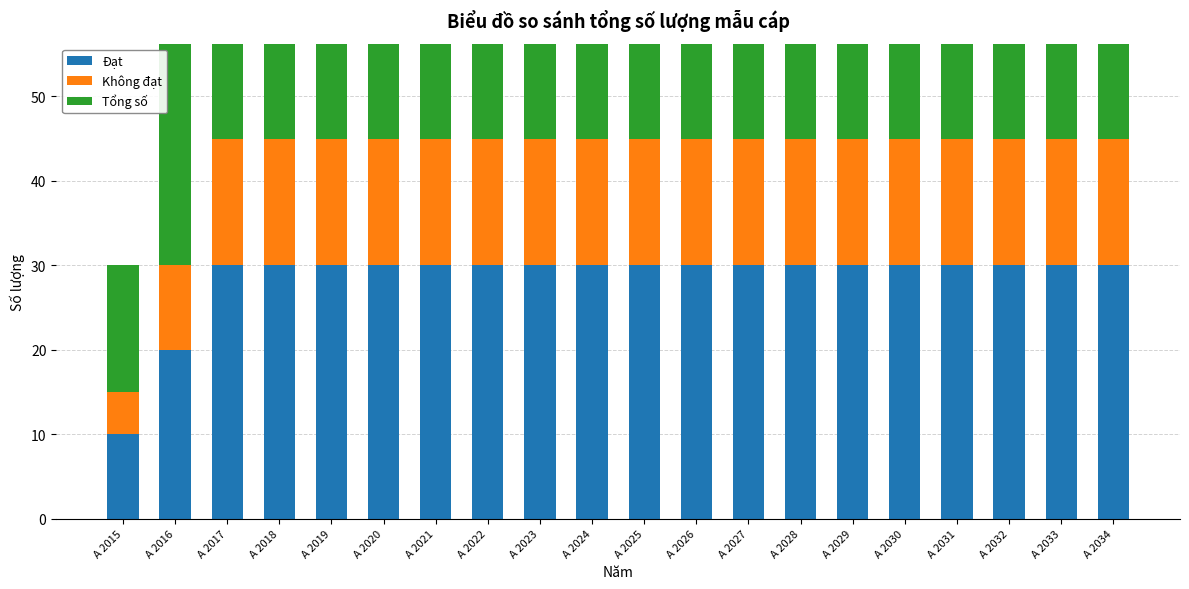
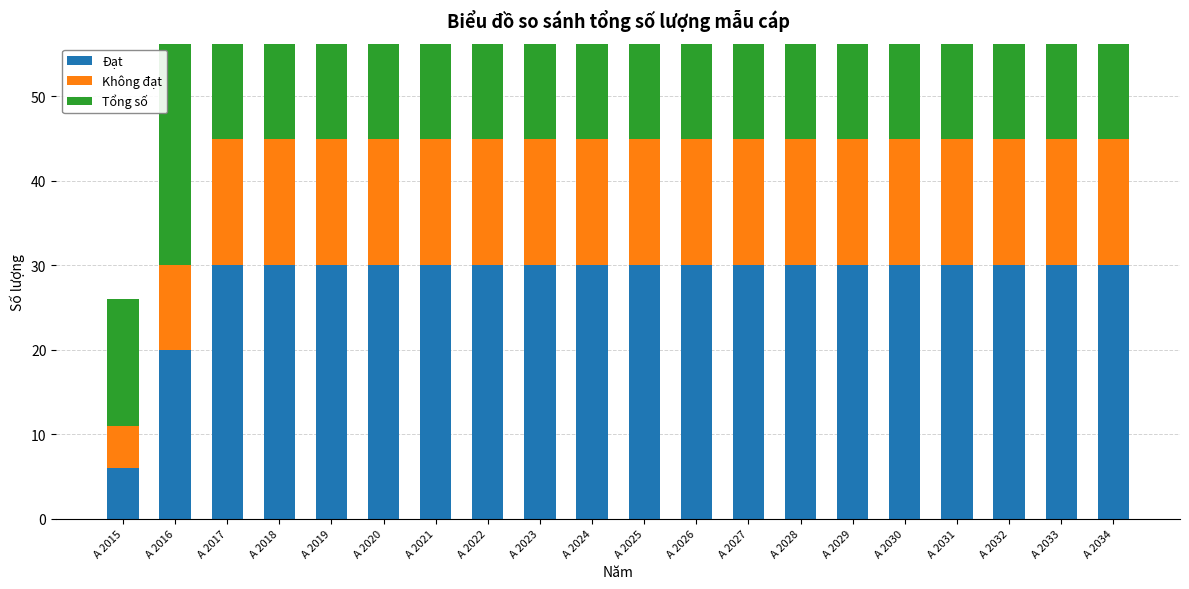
  {
    "Đạt": {
-     "A 2015": 10,
+     "A 2015": 6,
      "A 2016": 20,
      "A 2017": 30,
      "A 2018": 30,
      "A 2019": 30,
      "A 2020": 30,
      "A 2021": 30,
      "A 2022": 30,
      "A 2023": 30,
      "A 2024": 30,
      "A 2025": 30,
      "A 2026": 30,
      "A 2027": 30,
      "A 2028": 30,
      "A 2029": 30,
      "A 2030": 30,
      "A 2031": 30,
      "A 2032": 30,
      "A 2033": 30,
      "A 2034": 30
    },
    "Tổng số": {
      "A 2015": 15
    }
  }
